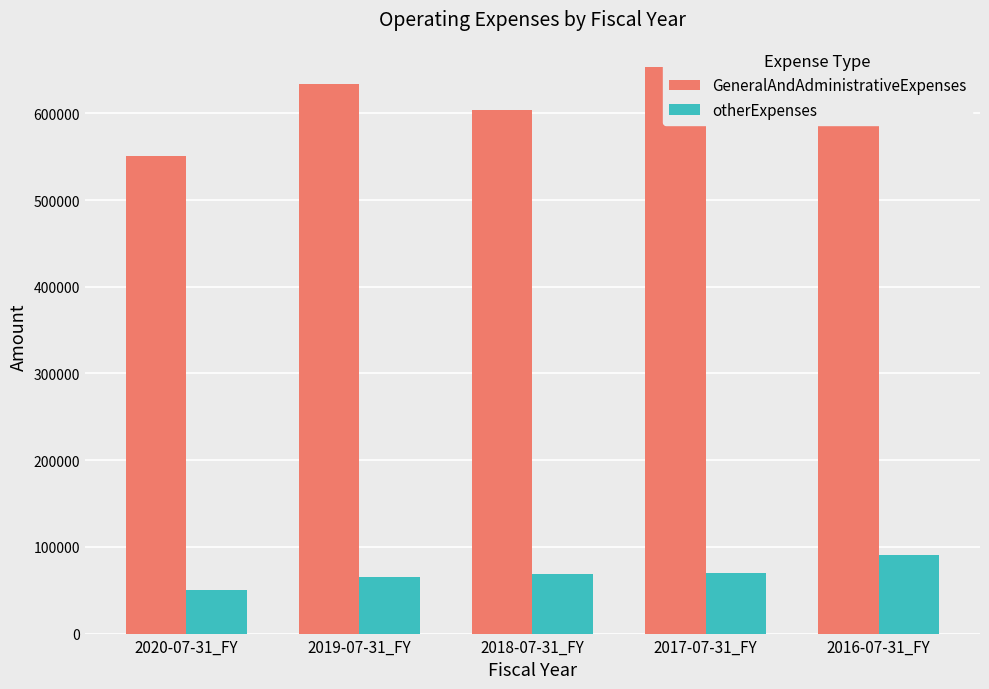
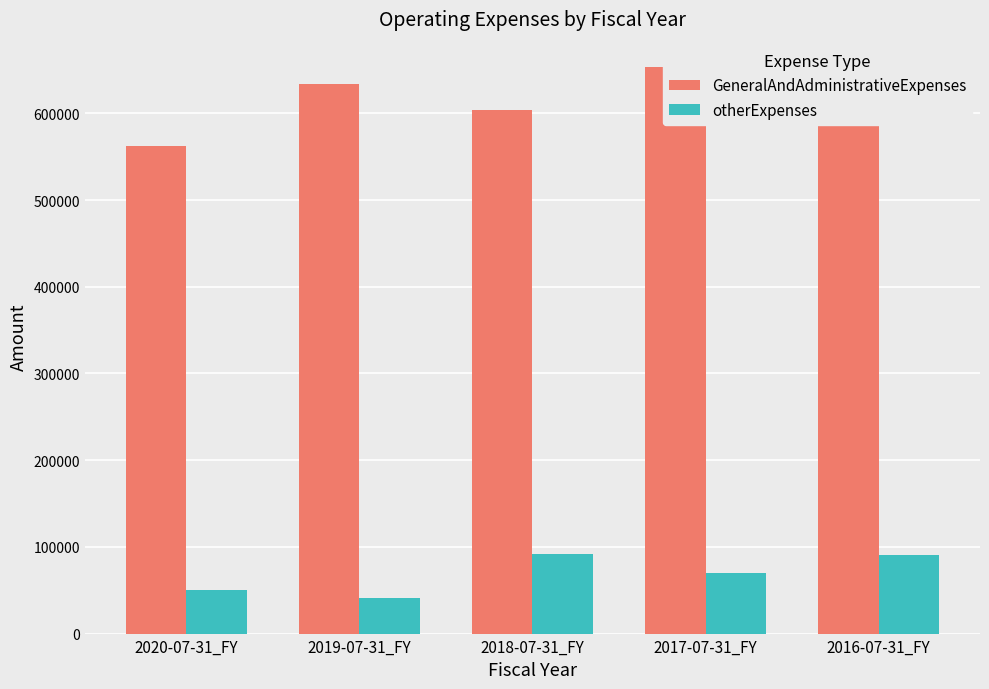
  {
    "GeneralAndAdministrativeExpenses": {
-     "2020-07-31_FY": 550000,
+     "2020-07-31_FY": 560000,
      "2019-07-31_FY": 630000,
      "2018-07-31_FY": 600000
    },
    "otherExpenses": {
      "2020-07-31_FY": 50000,
-     "2019-07-31_FY": 70000,
-     "2018-07-31_FY": 70000,
+     "2019-07-31_FY": 40000,
+     "2018-07-31_FY": 90000,
      "2017-07-31_FY": 70000,
      "2016-07-31_FY": 90000
    }
  }
